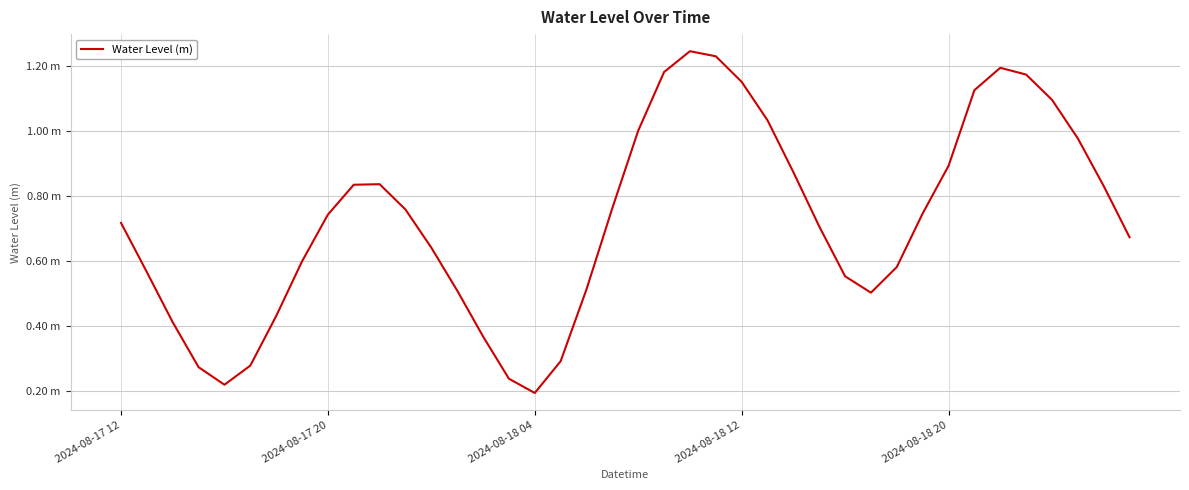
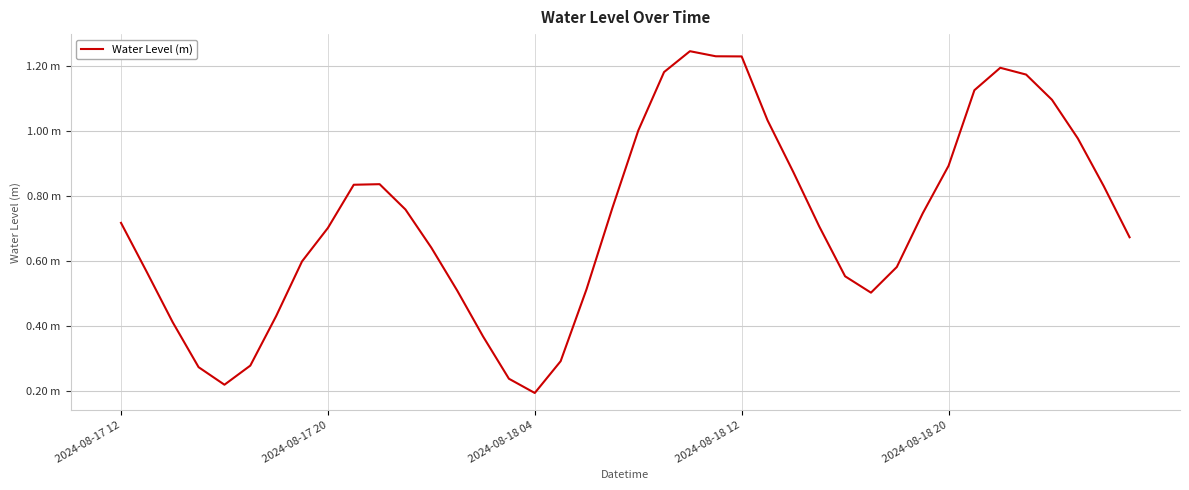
  {
    "2024-08-17 12": "0.72 m",
-   "2024-08-17 20": "0.74 m",
+   "2024-08-17 20": "0.70 m",
    "2024-08-18 04": "0.19 m",
-   "2024-08-18 12": "1.15 m",
+   "2024-08-18 12": "1.23 m",
    "2024-08-18 20": "0.89 m"
  }
